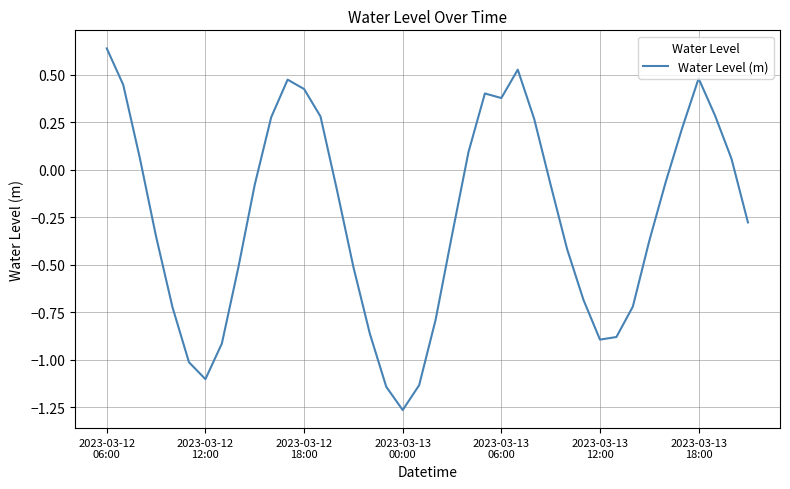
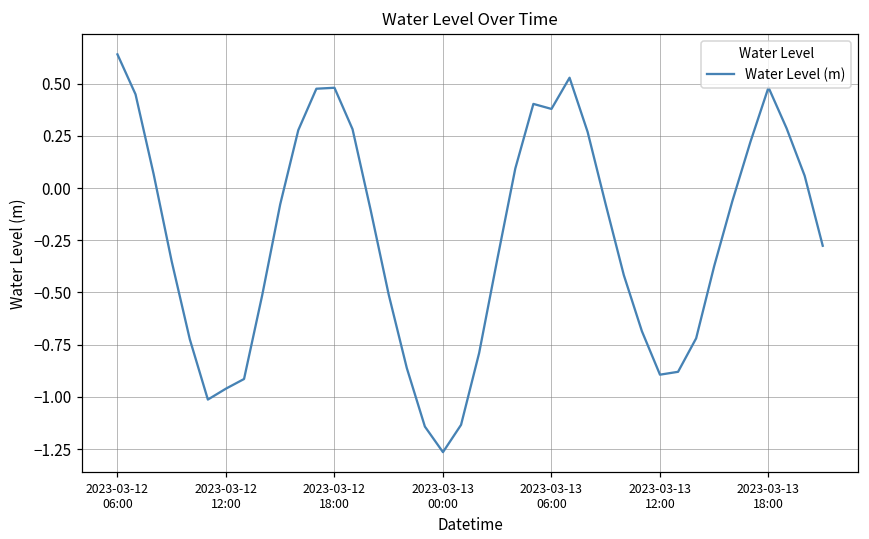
  {
    "2023-03-12 06:00": 0.64,
-   "2023-03-12 12:00": -1.10,
-   "2023-03-12 18:00": 0.43,
+   "2023-03-12 12:00": -0.96,
+   "2023-03-12 18:00": 0.48,
    "2023-03-13 00:00": -1.26,
    "2023-03-13 06:00": 0.38,
    "2023-03-13 12:00": -0.89
  }
